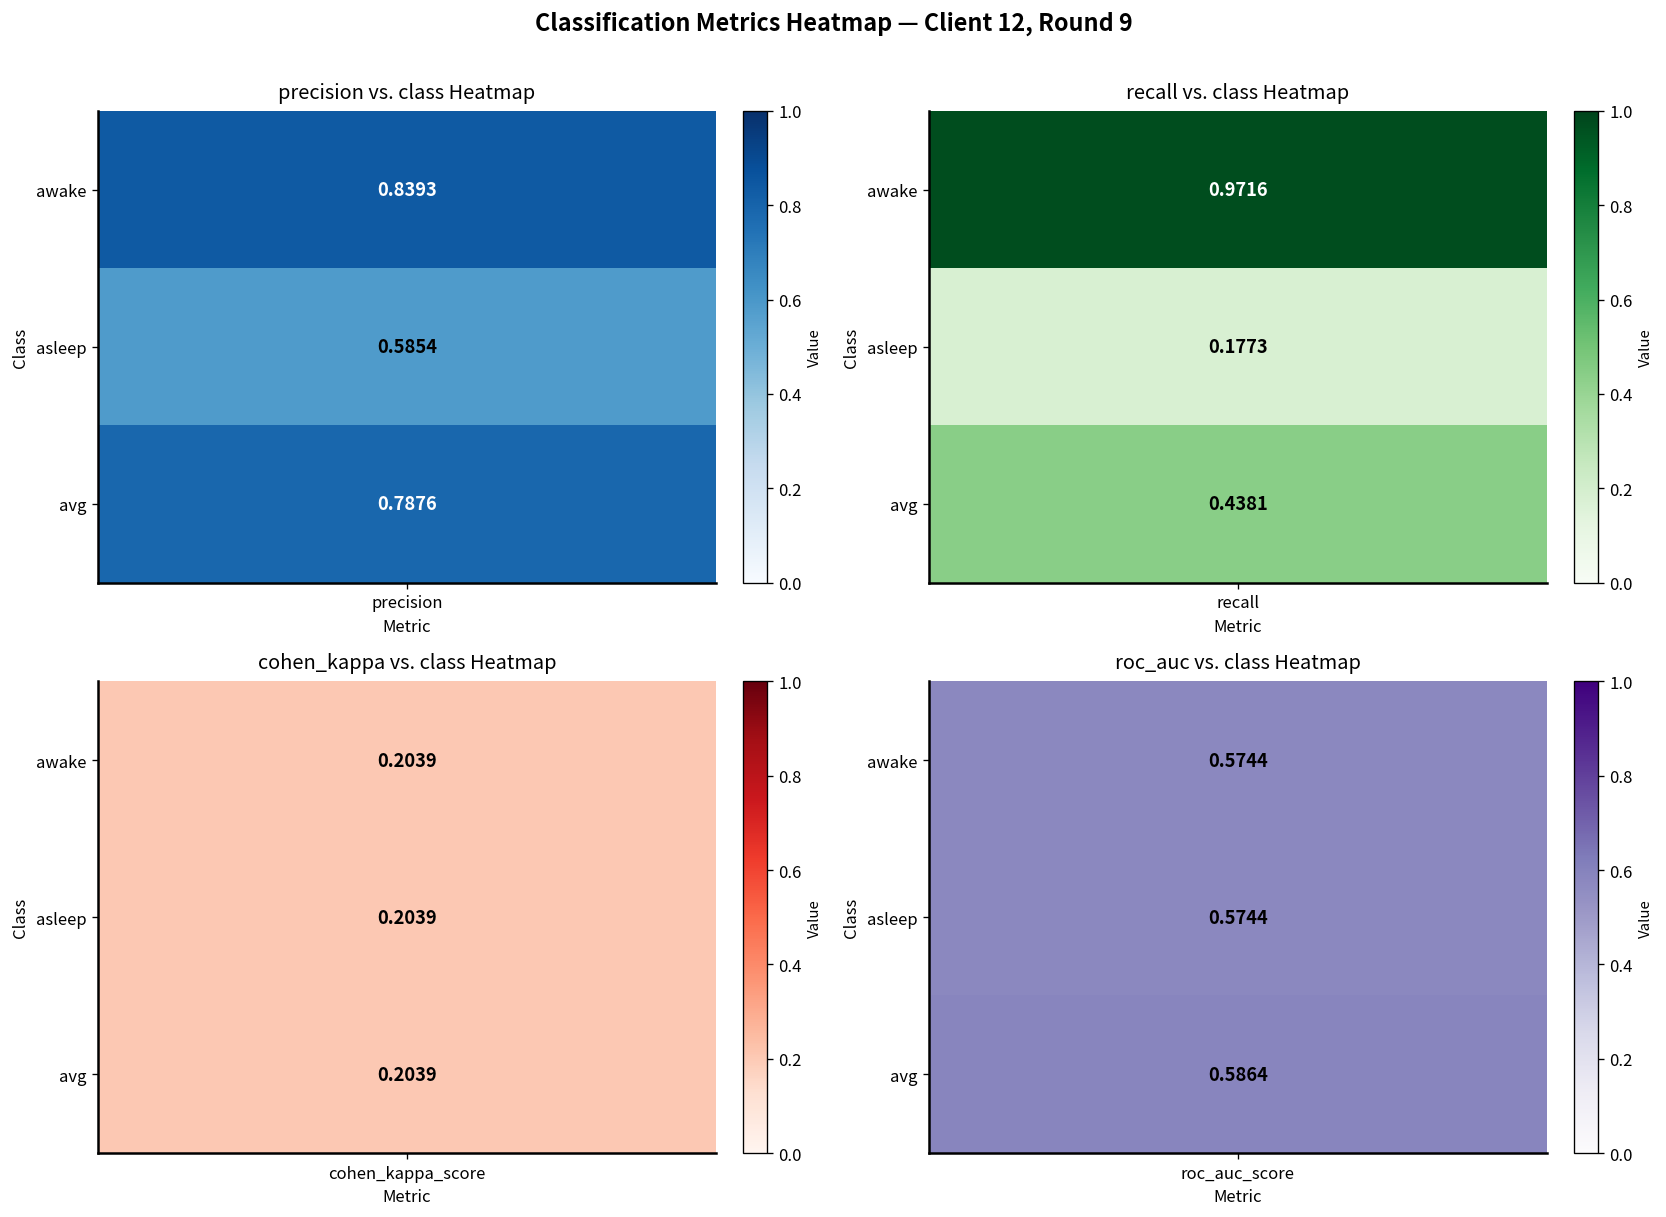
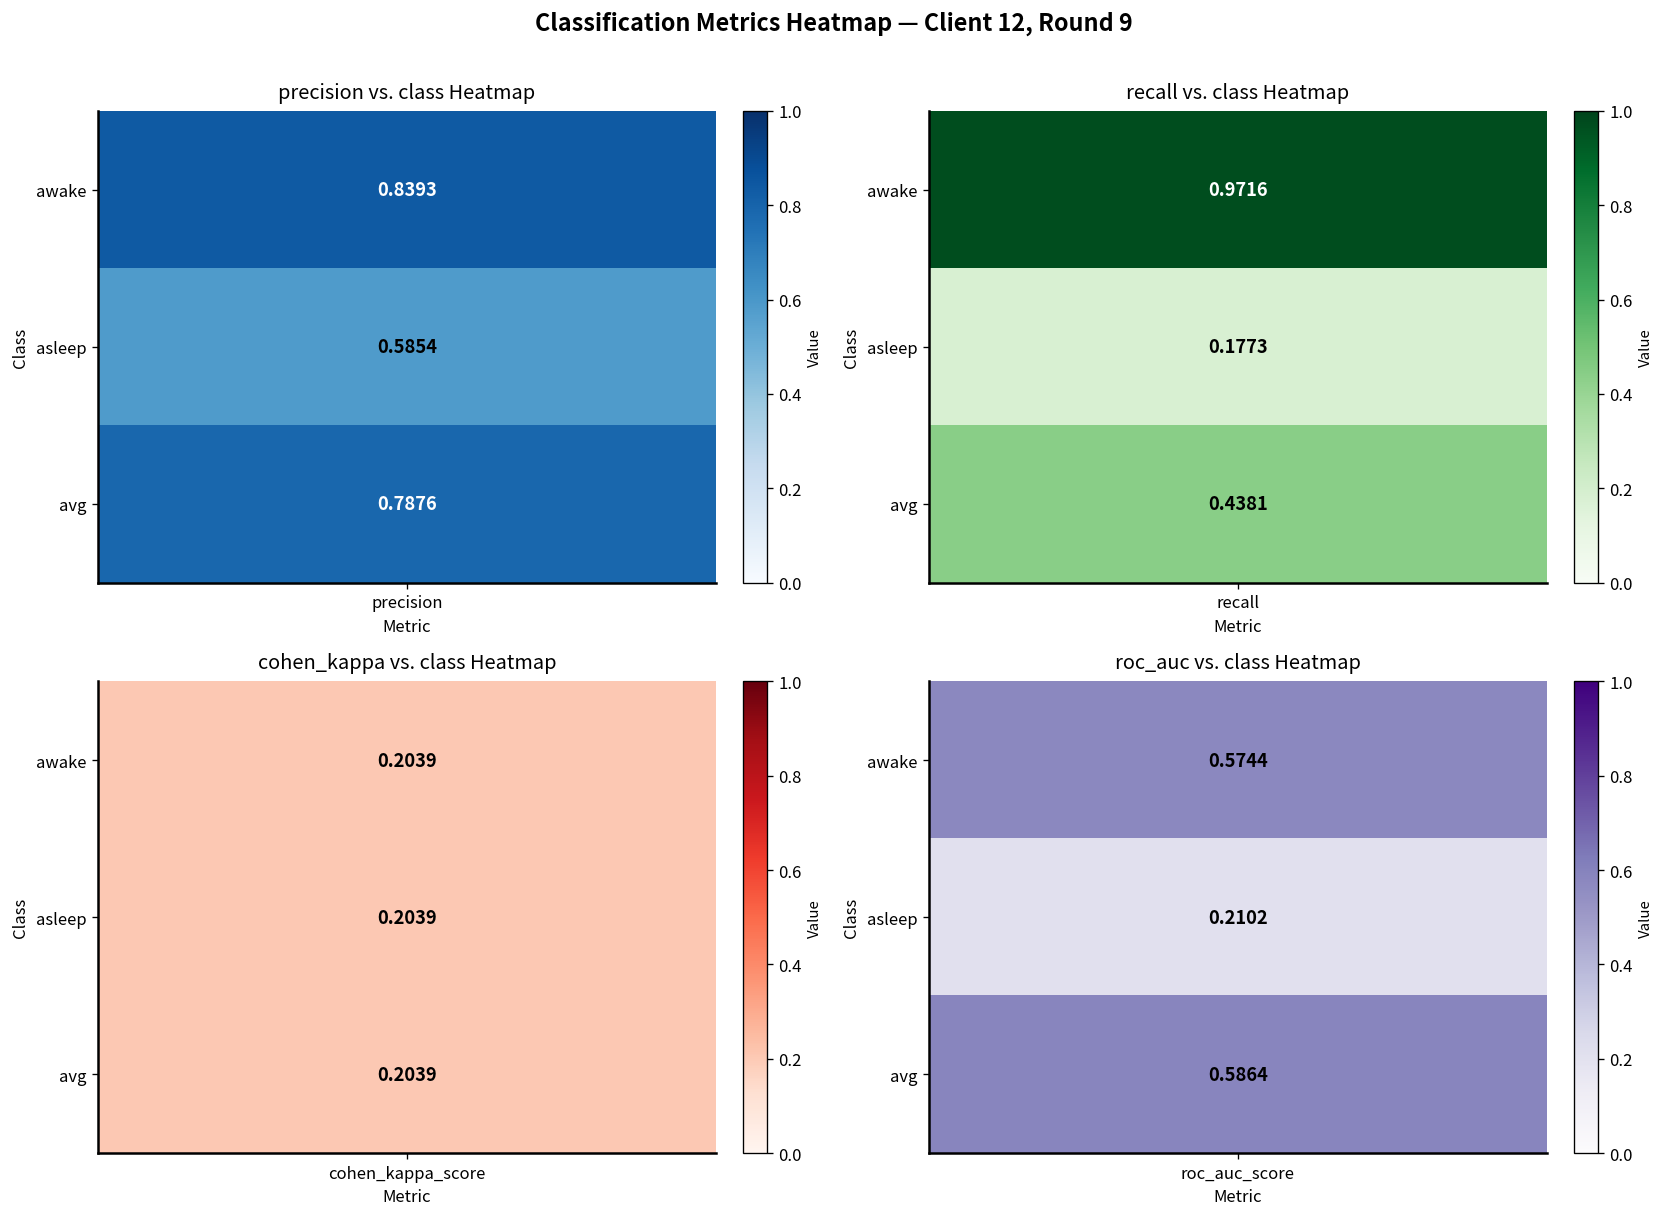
  {
    "precision vs. class Heatmap": {
      "awake": {
        "precision": 0.8393
      },
      "asleep": {
        "precision": 0.5854
      },
      "avg": {
        "precision": 0.7876
      }
    },
    "recall vs. class Heatmap": {
      "awake": {
        "recall": 0.9716
      },
      "asleep": {
        "recall": 0.1773
      },
      "avg": {
        "recall": 0.4381
      }
    },
    "cohen_kappa vs. class Heatmap": {
      "awake": {
        "cohen_kappa_score": 0.2039
      },
      "asleep": {
        "cohen_kappa_score": 0.2039
      },
      "avg": {
        "cohen_kappa_score": 0.2039
      }
    },
    "roc_auc vs. class Heatmap": {
      "awake": {
        "roc_auc_score": 0.5744
      },
      "asleep": {
-       "roc_auc_score": 0.5744
+       "roc_auc_score": 0.2102
      },
      "avg": {
        "roc_auc_score": 0.5864
      }
    }
  }
